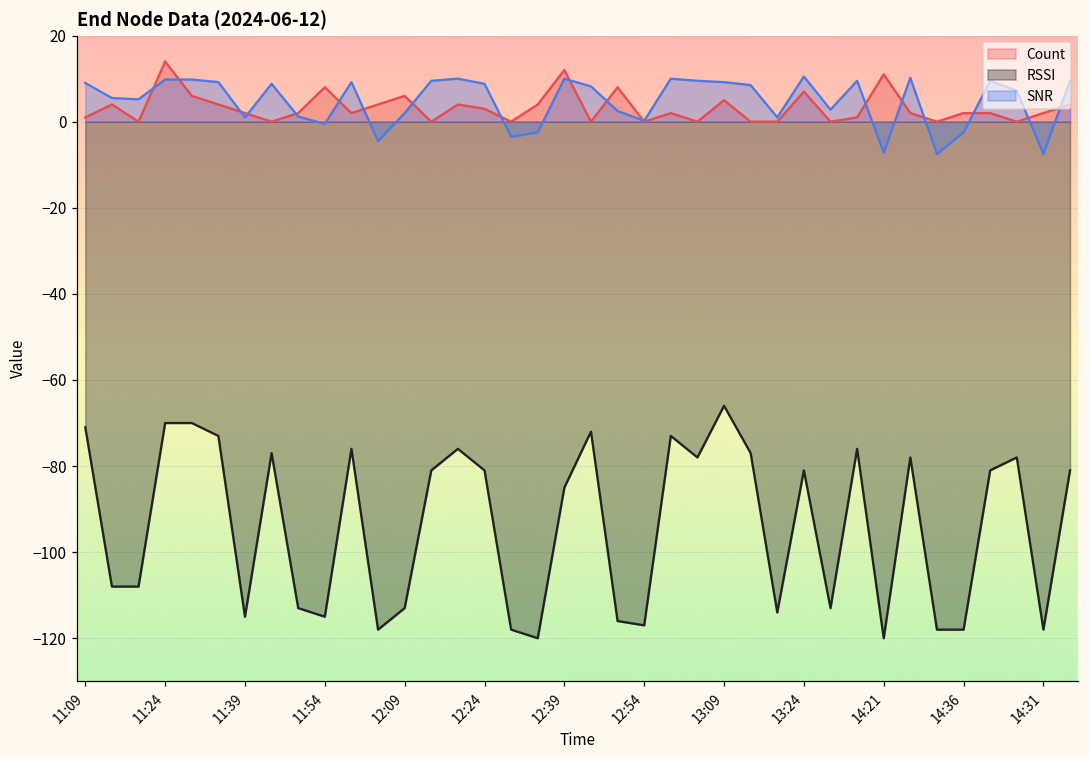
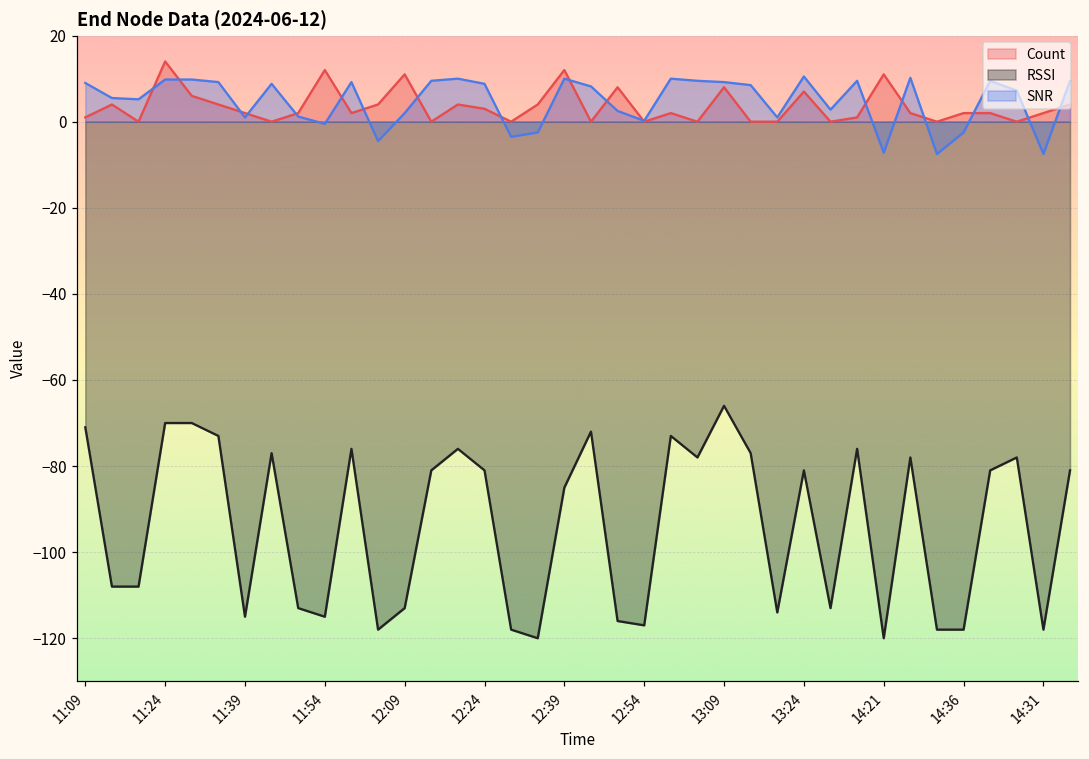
  {
    "Count": {
      "11:09": 1,
      "11:24": 14,
      "11:39": 2,
-     "11:54": 8,
-     "12:09": 6,
+     "11:54": 12,
+     "12:09": 11,
      "12:24": 3,
      "12:39": 12,
-     "13:09": 5,
+     "13:09": 8,
      "13:24": 7,
      "14:21": 11,
      "14:36": 2
    }
  }
